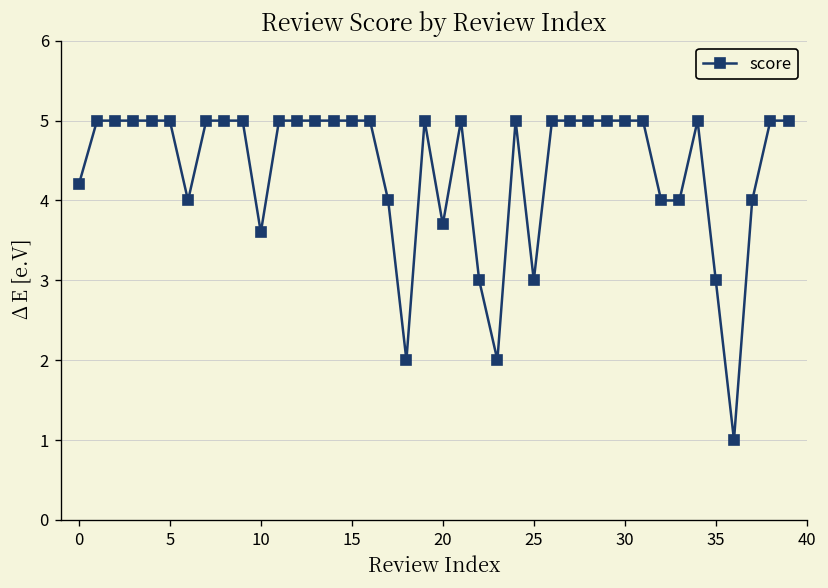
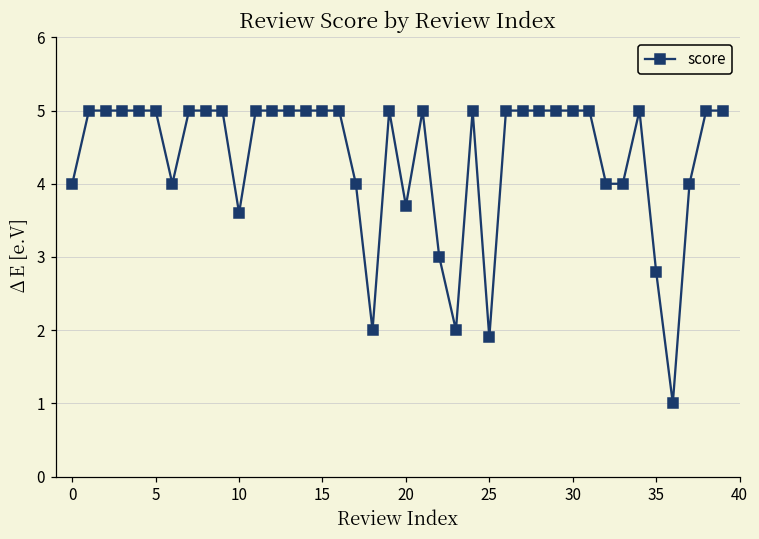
  {
-   "0": 4.2,
+   "0": 4.0,
    "5": 5.0,
    "10": 3.6,
    "15": 5.0,
    "20": 3.7,
-   "25": 3.0,
+   "25": 1.9,
    "30": 5.0,
-   "35": 3.0
+   "35": 2.8
  }
